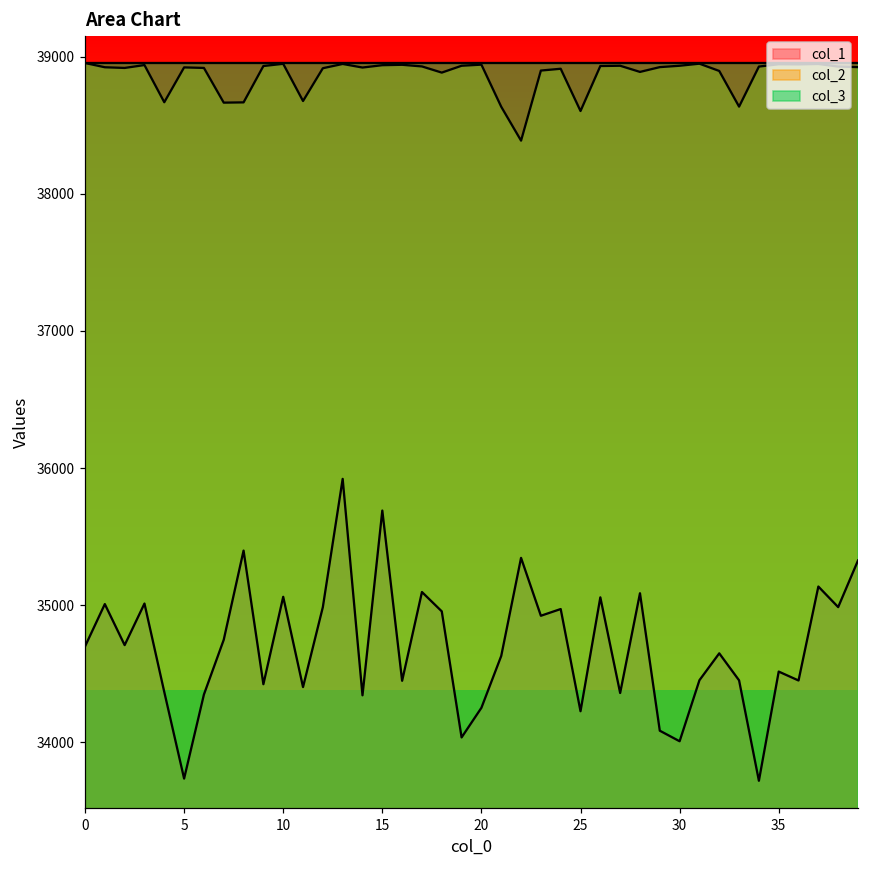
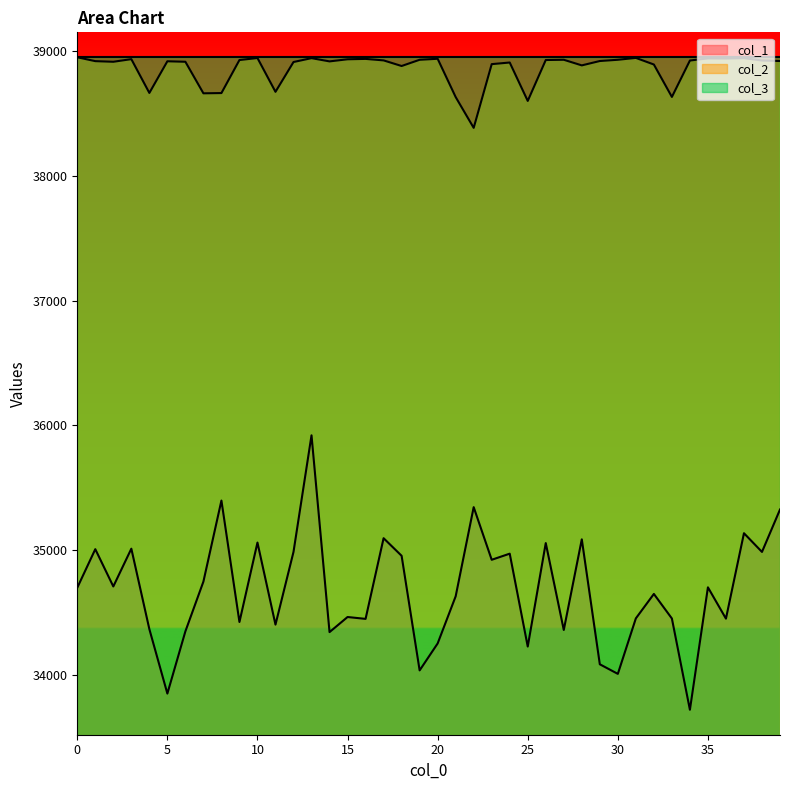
  {
    "col_1": {
      "0": 34700,
-     "5": 33740,
+     "5": 33850,
      "10": 35060,
-     "15": 35690,
+     "15": 34460,
      "20": 34250,
      "25": 34230,
      "30": 34010,
-     "35": 34520
+     "35": 34700
    },
    "col_2": {
      "5": 38920,
      "25": 38600
    },
    "col_3": {
      "5": 38950,
      "25": 38950
    }
  }
